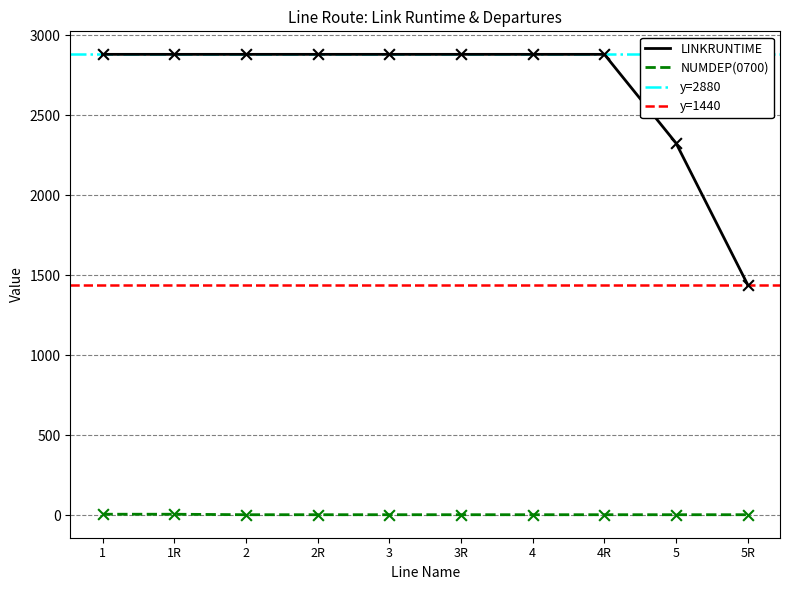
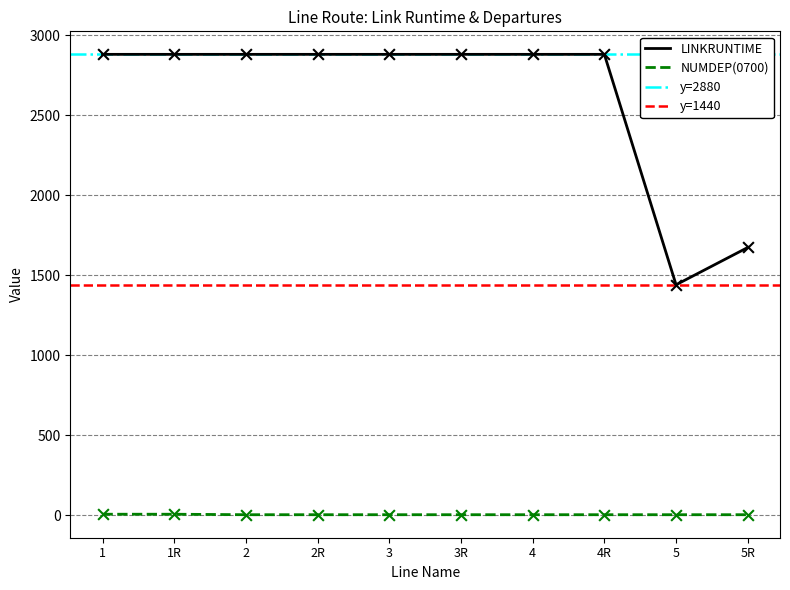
  {
    "LINKRUNTIME": {
      "1": 2880,
      "1R": 2880,
      "2": 2880,
      "2R": 2880,
      "3": 2880,
      "3R": 2880,
      "4": 2880,
      "4R": 2880,
-     "5": 2330,
-     "5R": 1440
+     "5": 1440,
+     "5R": 1670
    },
    "NUMDEP(0700)": {
      "1": 10,
      "1R": 10,
      "2": 0,
      "2R": 0,
      "3": 0,
      "3R": 0,
      "4": 0,
      "4R": 0,
      "5": 0,
      "5R": 0
    }
  }
